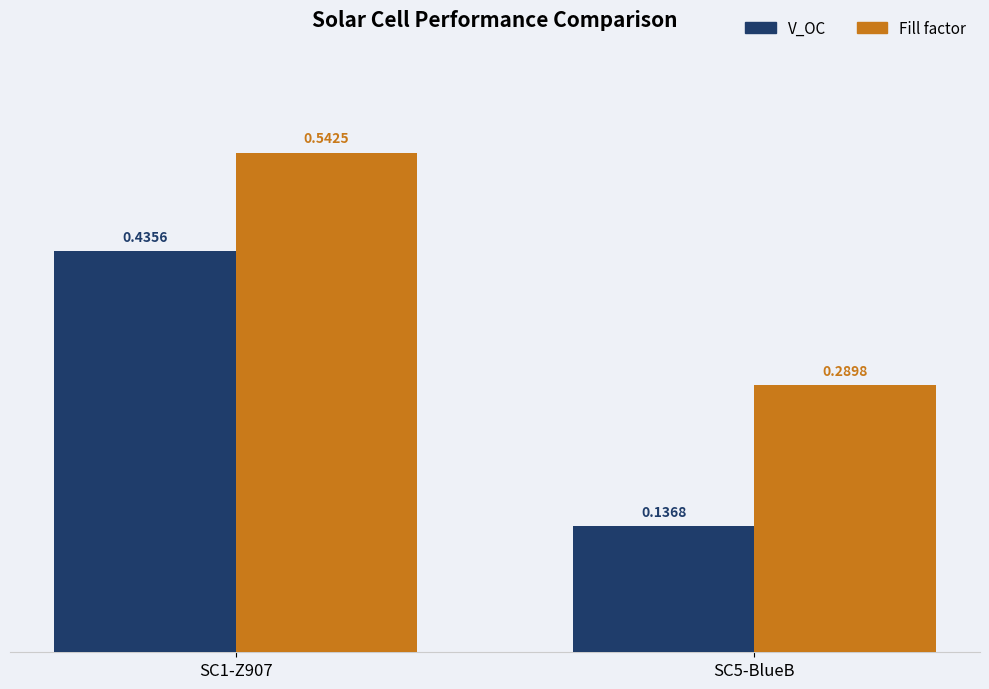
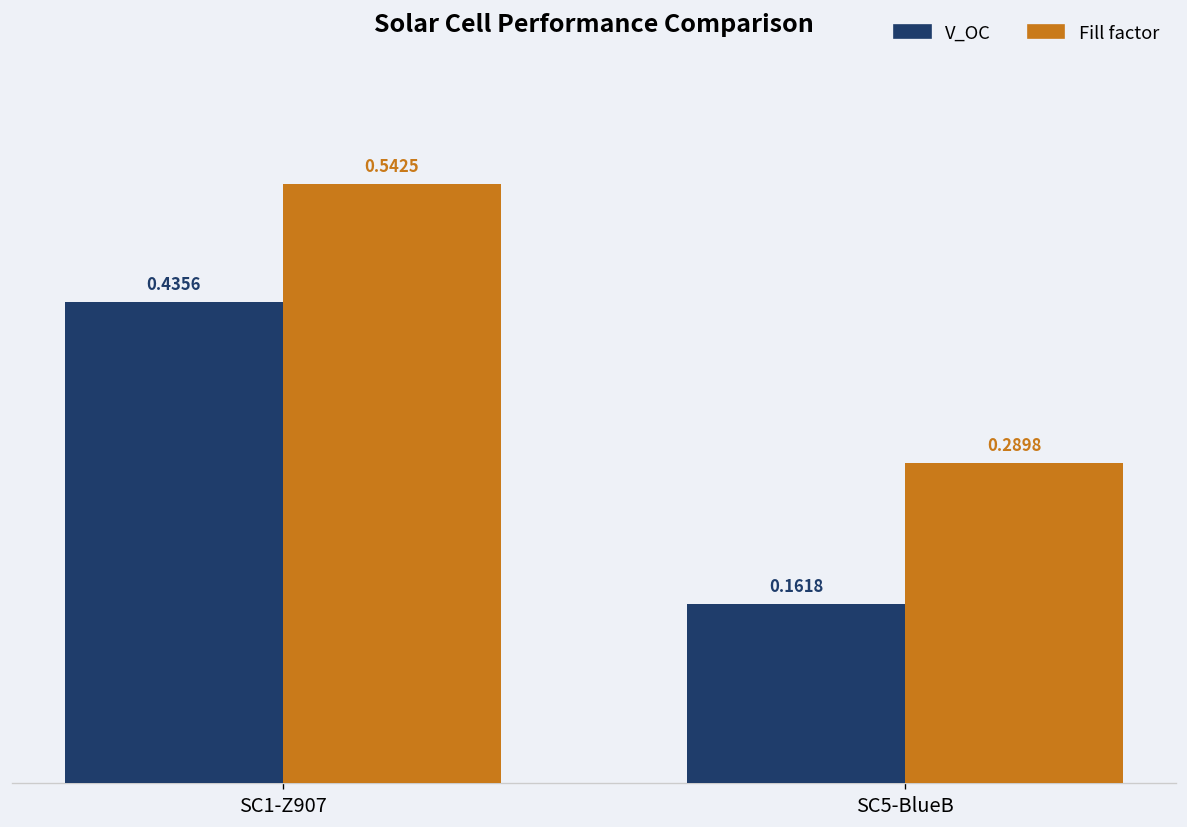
  {
    "V_OC": {
      "SC1-Z907": 0.4356,
-     "SC5-BlueB": 0.1368
+     "SC5-BlueB": 0.1618
    },
    "Fill factor": {
      "SC1-Z907": 0.5425,
      "SC5-BlueB": 0.2898
    }
  }
